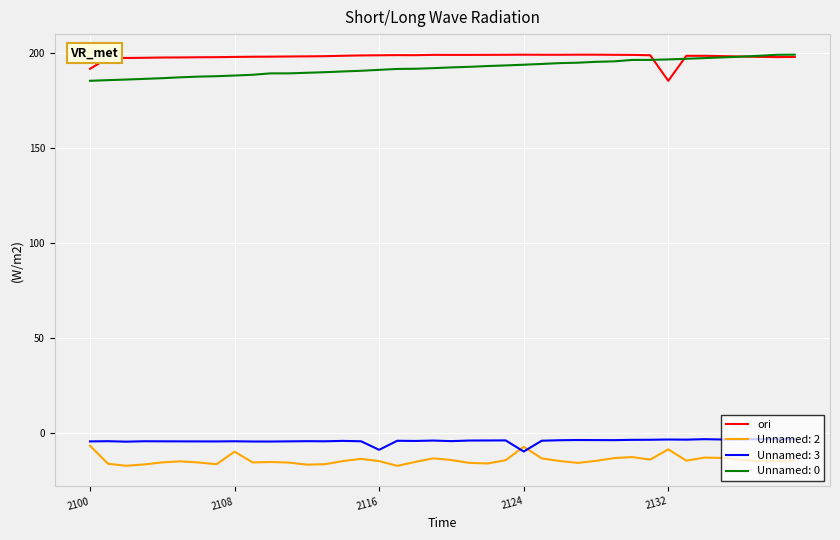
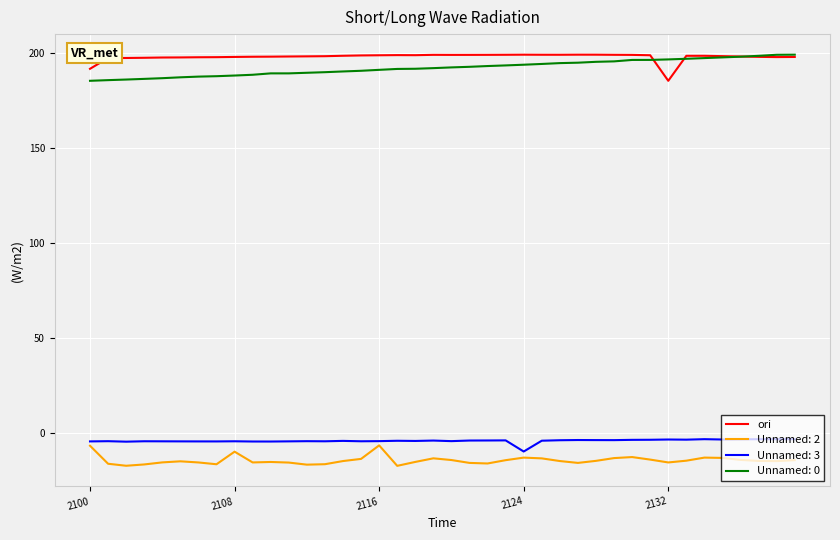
  {
    "ori": {
      "2100": 192,
      "2108": 198,
      "2116": 199,
      "2124": 199,
      "2132": 185
    },
    "Unnamed: 2": {
      "2100": -7,
      "2108": -10,
-     "2116": -15,
-     "2124": -7,
-     "2132": -9
+     "2116": -7,
+     "2124": -13,
+     "2132": -16
    },
    "Unnamed: 3": {
      "2100": -4,
      "2108": -4,
-     "2116": -9,
+     "2116": -4,
      "2124": -10,
      "2132": -3
    },
    "Unnamed: 0": {
      "2100": 185,
      "2108": 188,
      "2116": 191,
      "2124": 194,
      "2132": 197
    }
  }
